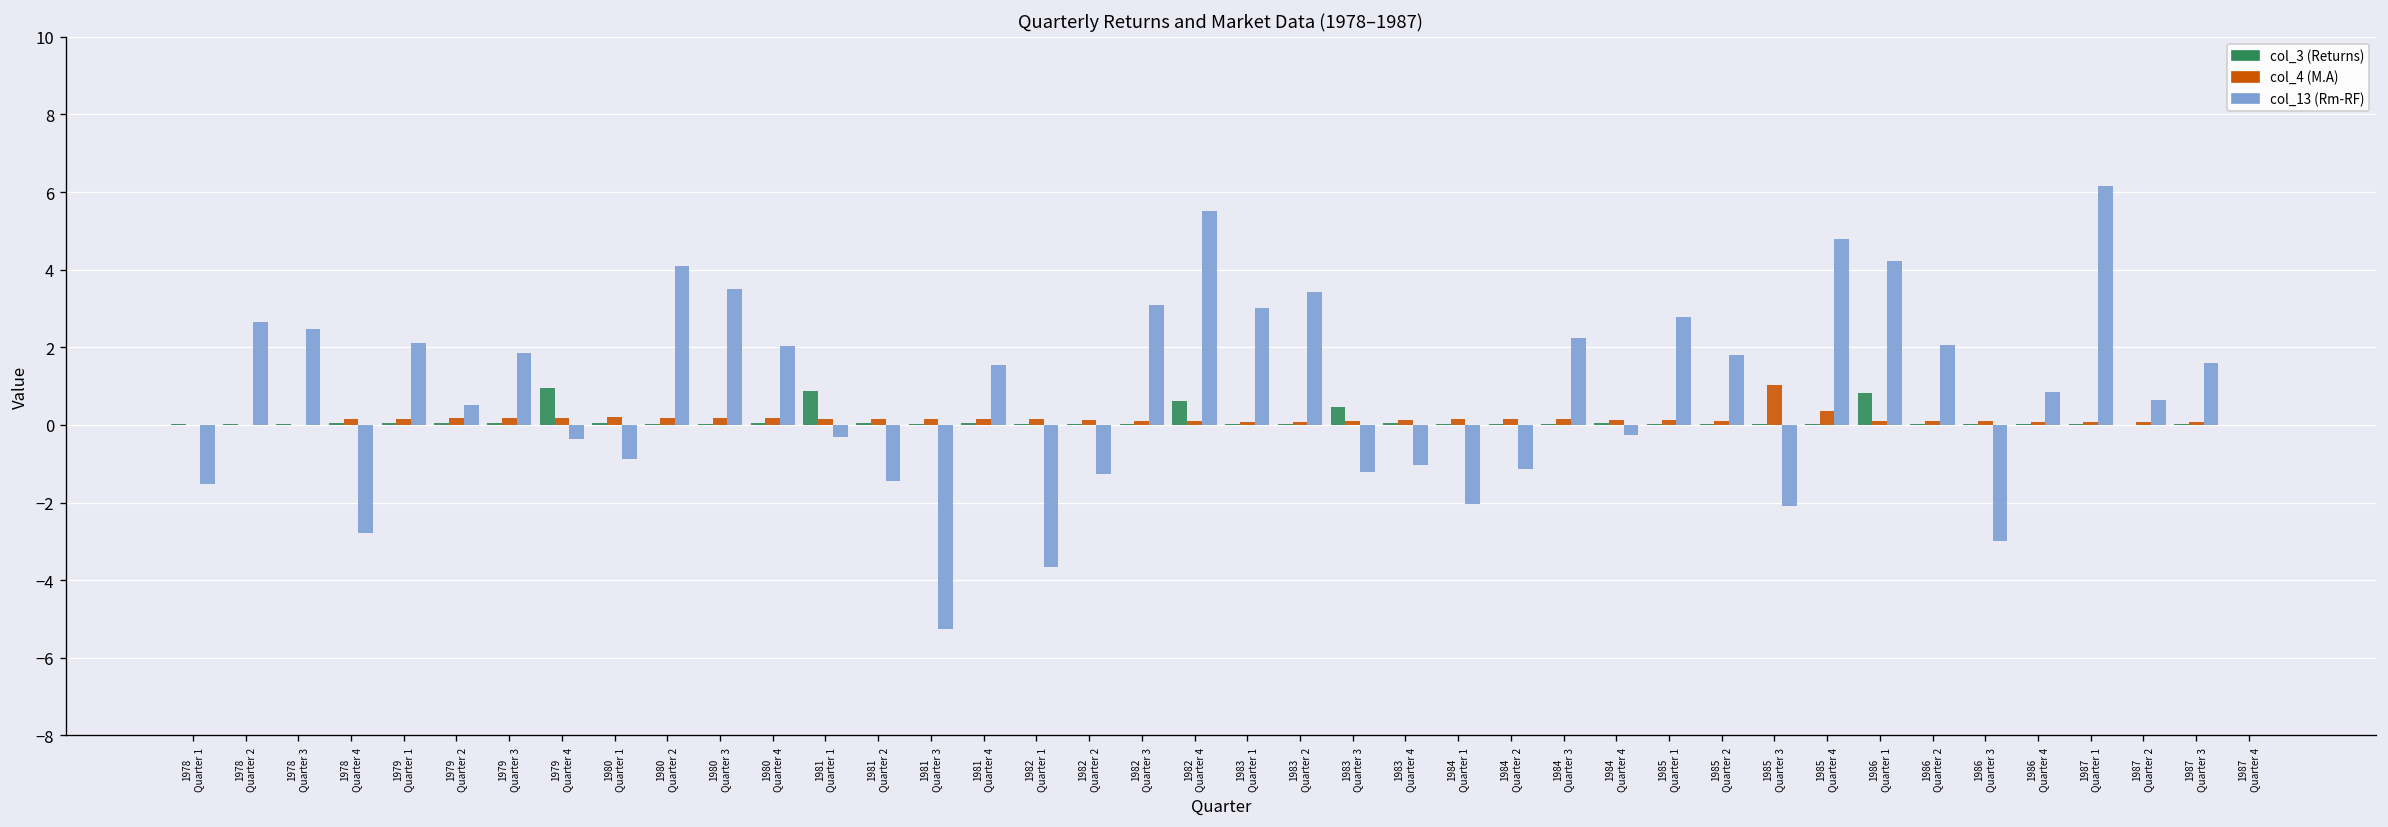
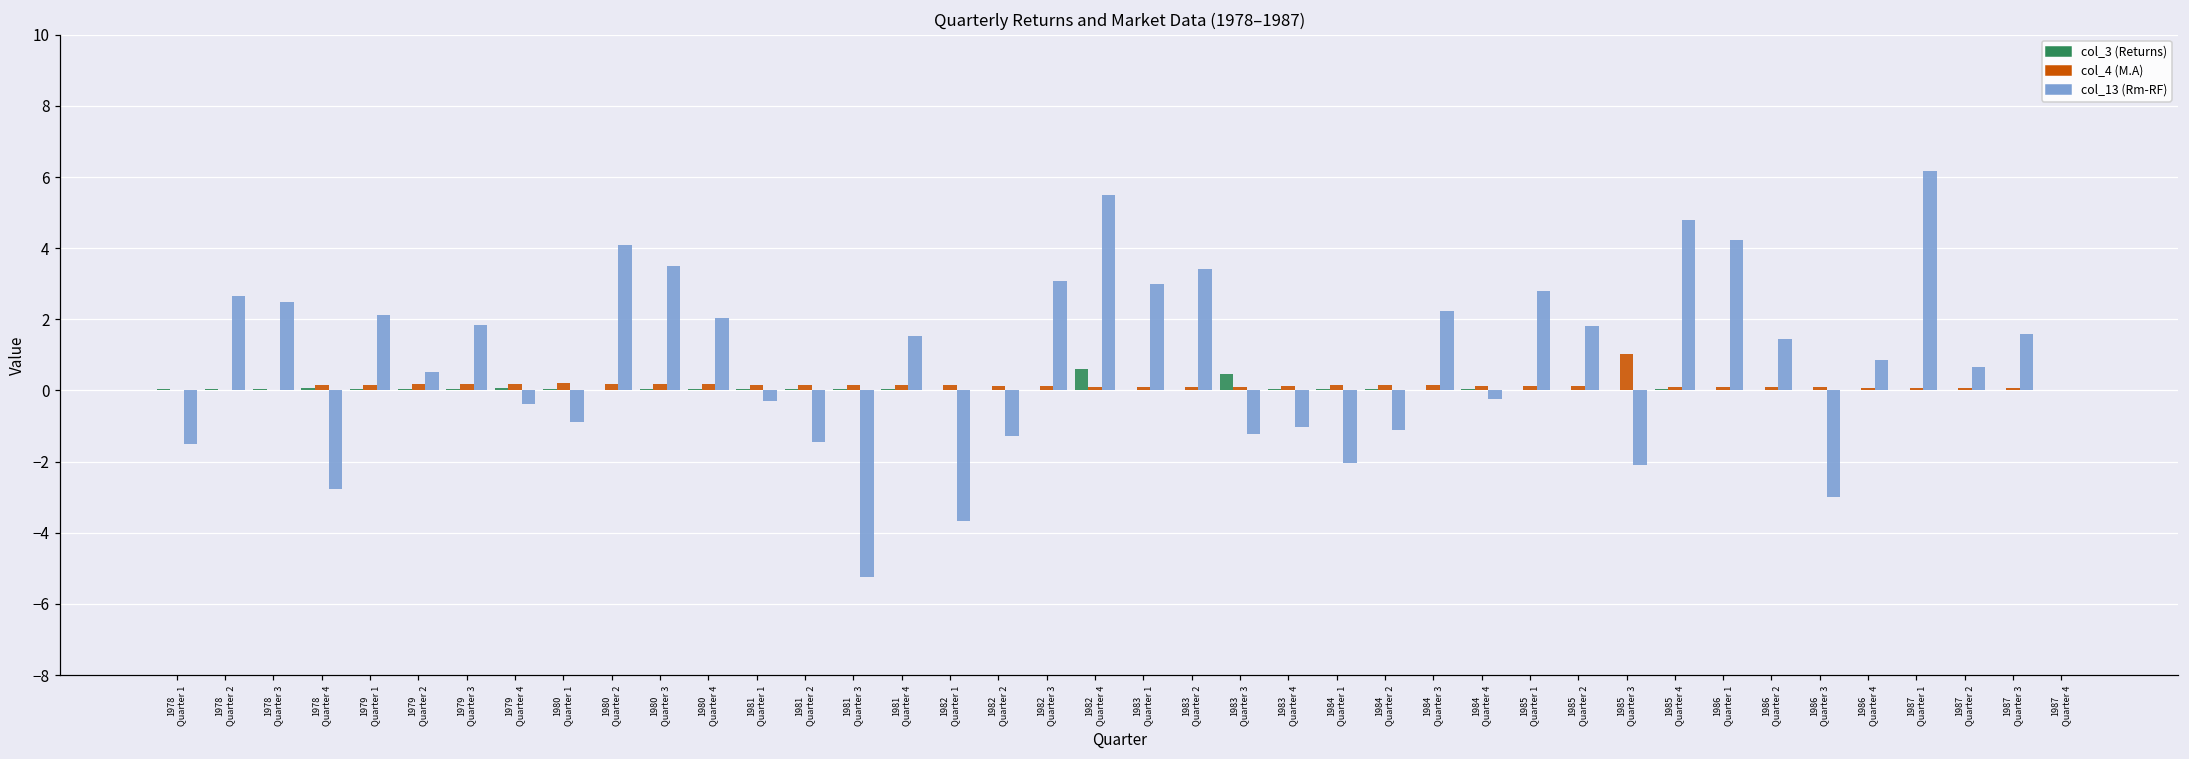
  {
    "col_3 (Returns)": {
-     "1979 Quarter 4": 0.9,
-     "1981 Quarter 1": 0.9,
+     "1979 Quarter 4": 0.1,
+     "1981 Quarter 1": 0.0,
      "1982 Quarter 4": 0.6,
      "1983 Quarter 3": 0.5,
-     "1986 Quarter 1": 0.8,
+     "1986 Quarter 1": 0.0,
      "1987 Quarter 4": 0.0
    },
    "col_4 (M.A)": {
      "1978 Quarter 1": 0.0,
      "1978 Quarter 2": 0.0,
      "1978 Quarter 3": 0.0,
      "1978 Quarter 4": 0.2,
      "1979 Quarter 1": 0.2,
      "1979 Quarter 2": 0.2,
      "1979 Quarter 3": 0.2,
      "1979 Quarter 4": 0.2,
      "1980 Quarter 1": 0.2,
      "1980 Quarter 2": 0.2,
      "1980 Quarter 3": 0.2,
      "1980 Quarter 4": 0.2,
      "1981 Quarter 1": 0.1,
      "1981 Quarter 2": 0.2,
      "1981 Quarter 3": 0.2,
      "1981 Quarter 4": 0.2,
      "1982 Quarter 1": 0.2,
      "1982 Quarter 2": 0.1,
      "1982 Quarter 3": 0.1,
      "1982 Quarter 4": 0.1,
      "1983 Quarter 1": 0.1,
      "1983 Quarter 2": 0.1,
      "1983 Quarter 3": 0.1,
      "1983 Quarter 4": 0.1,
      "1984 Quarter 1": 0.1,
      "1984 Quarter 2": 0.1,
      "1984 Quarter 3": 0.1,
      "1984 Quarter 4": 0.1,
      "1985 Quarter 1": 0.1,
      "1985 Quarter 2": 0.1,
      "1985 Quarter 3": 1.0,
-     "1985 Quarter 4": 0.4,
+     "1985 Quarter 4": 0.1,
      "1986 Quarter 1": 0.1,
      "1986 Quarter 2": 0.1,
      "1986 Quarter 3": 0.1,
      "1986 Quarter 4": 0.1,
      "1987 Quarter 1": 0.1,
      "1987 Quarter 4": 0.0
    },
    "col_13 (Rm-RF)": {
      "1978 Quarter 1": -1.5,
      "1978 Quarter 2": 2.7,
      "1978 Quarter 3": 2.5,
      "1978 Quarter 4": -2.8,
      "1979 Quarter 1": 2.1,
      "1979 Quarter 2": 0.5,
      "1979 Quarter 3": 1.8,
      "1979 Quarter 4": -0.4,
      "1980 Quarter 1": -0.9,
      "1980 Quarter 2": 4.1,
      "1980 Quarter 3": 3.5,
      "1980 Quarter 4": 2.0,
      "1981 Quarter 1": -0.3,
      "1981 Quarter 2": -1.5,
      "1981 Quarter 3": -5.2,
      "1981 Quarter 4": 1.5,
      "1982 Quarter 1": -3.7,
      "1982 Quarter 2": -1.3,
      "1982 Quarter 3": 3.1,
      "1982 Quarter 4": 5.5,
      "1983 Quarter 1": 3.0,
      "1983 Quarter 2": 3.4,
      "1983 Quarter 3": -1.2,
      "1983 Quarter 4": -1.0,
      "1984 Quarter 1": -2.0,
      "1984 Quarter 2": -1.1,
      "1984 Quarter 3": 2.2,
      "1984 Quarter 4": -0.3,
      "1985 Quarter 1": 2.8,
      "1985 Quarter 2": 1.8,
      "1985 Quarter 3": -2.1,
      "1985 Quarter 4": 4.8,
      "1986 Quarter 1": 4.2,
-     "1986 Quarter 2": 2.1,
+     "1986 Quarter 2": 1.4,
      "1986 Quarter 3": -3.0,
      "1986 Quarter 4": 0.9,
      "1987 Quarter 1": 6.2,
      "1987 Quarter 2": 0.6,
      "1987 Quarter 3": 1.6,
      "1987 Quarter 4": 0.0
    }
  }
